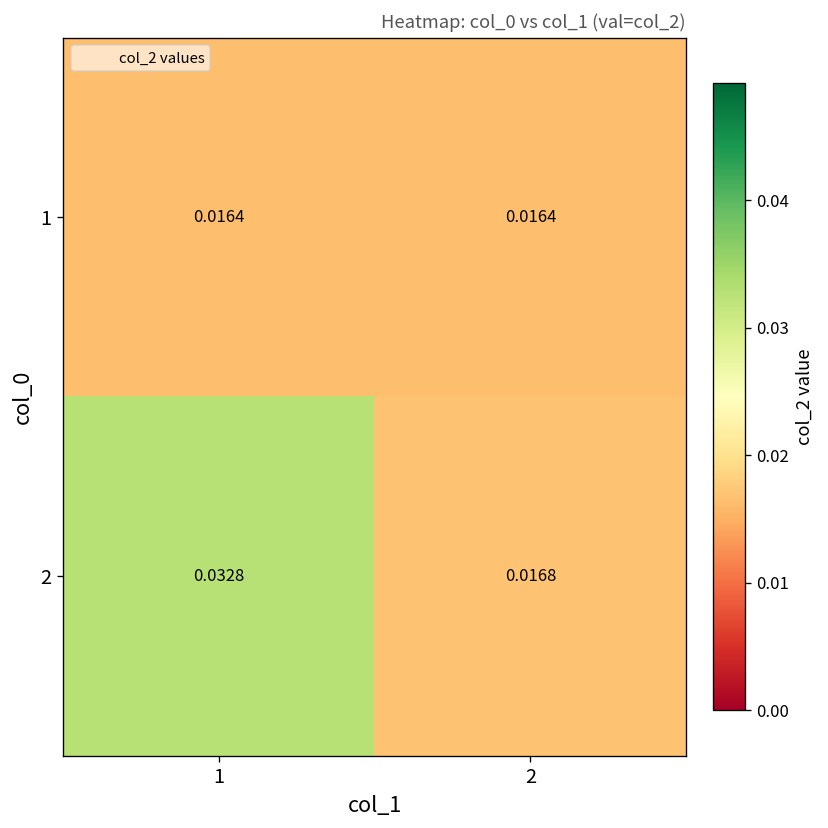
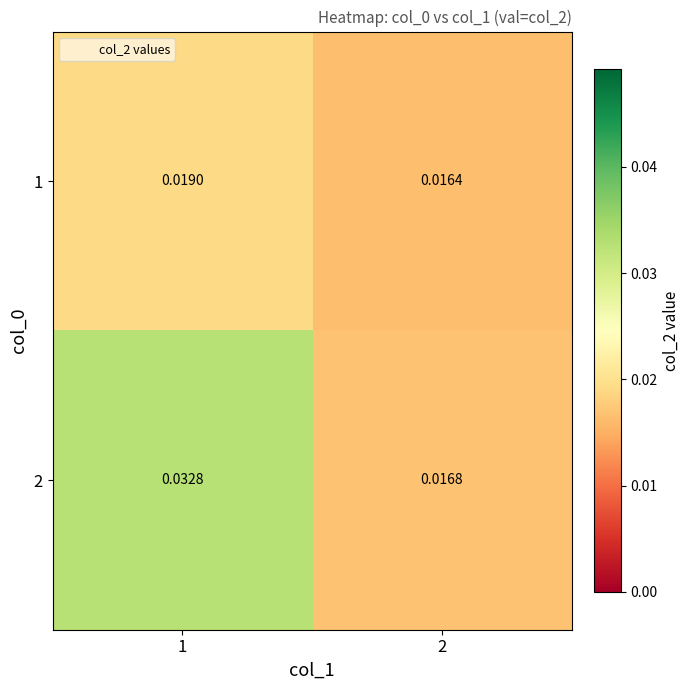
  {
    "1": {
-     "1": 0.0164,
+     "1": 0.0190,
      "2": 0.0164
    },
    "2": {
      "1": 0.0328,
      "2": 0.0168
    }
  }
